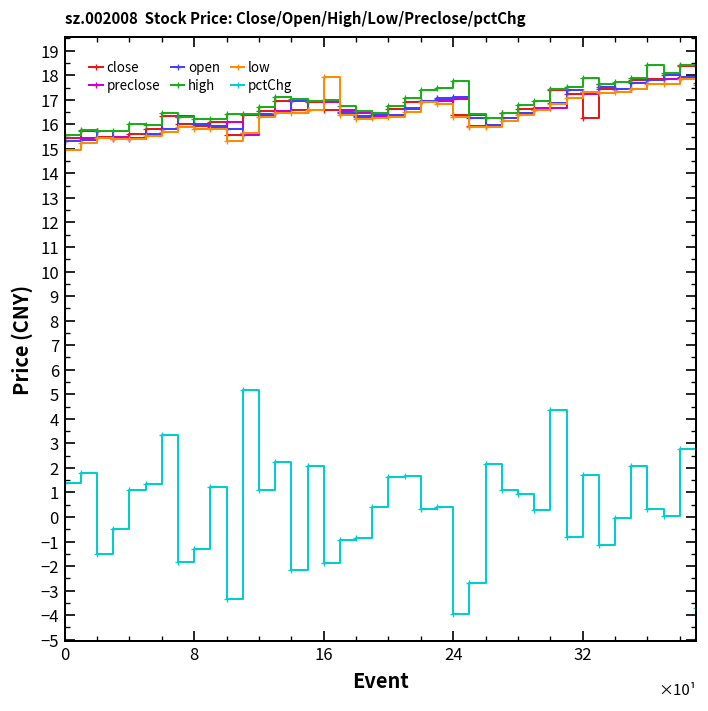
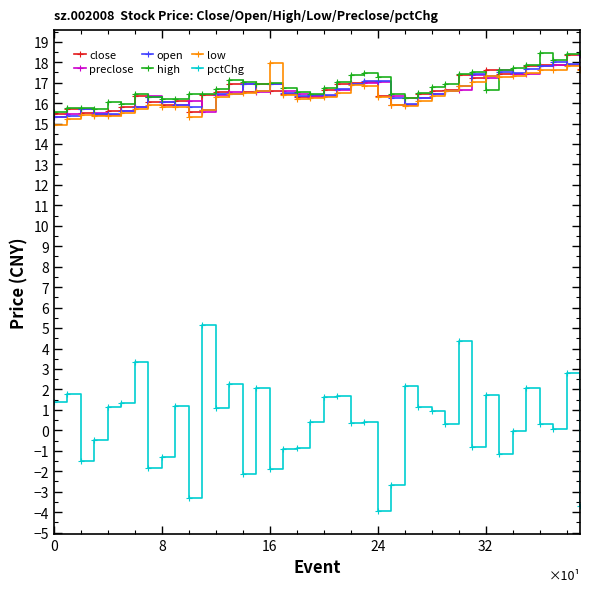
  {
    "close": {
      "16": 16.6,
-     "32": 16.2
+     "32": 17.6
    },
    "high": {
      "8": 16.2,
-     "24": 17.8,
-     "32": 17.9
+     "24": 17.3,
+     "32": 16.7
    },
    "low": {
      "0": 14.9,
      "16": 17.9
    },
    "pctChg": {
      "0": 1.4,
      "8": -1.3,
      "16": -1.9,
      "24": -3.9,
      "32": 1.7
    }
  }
